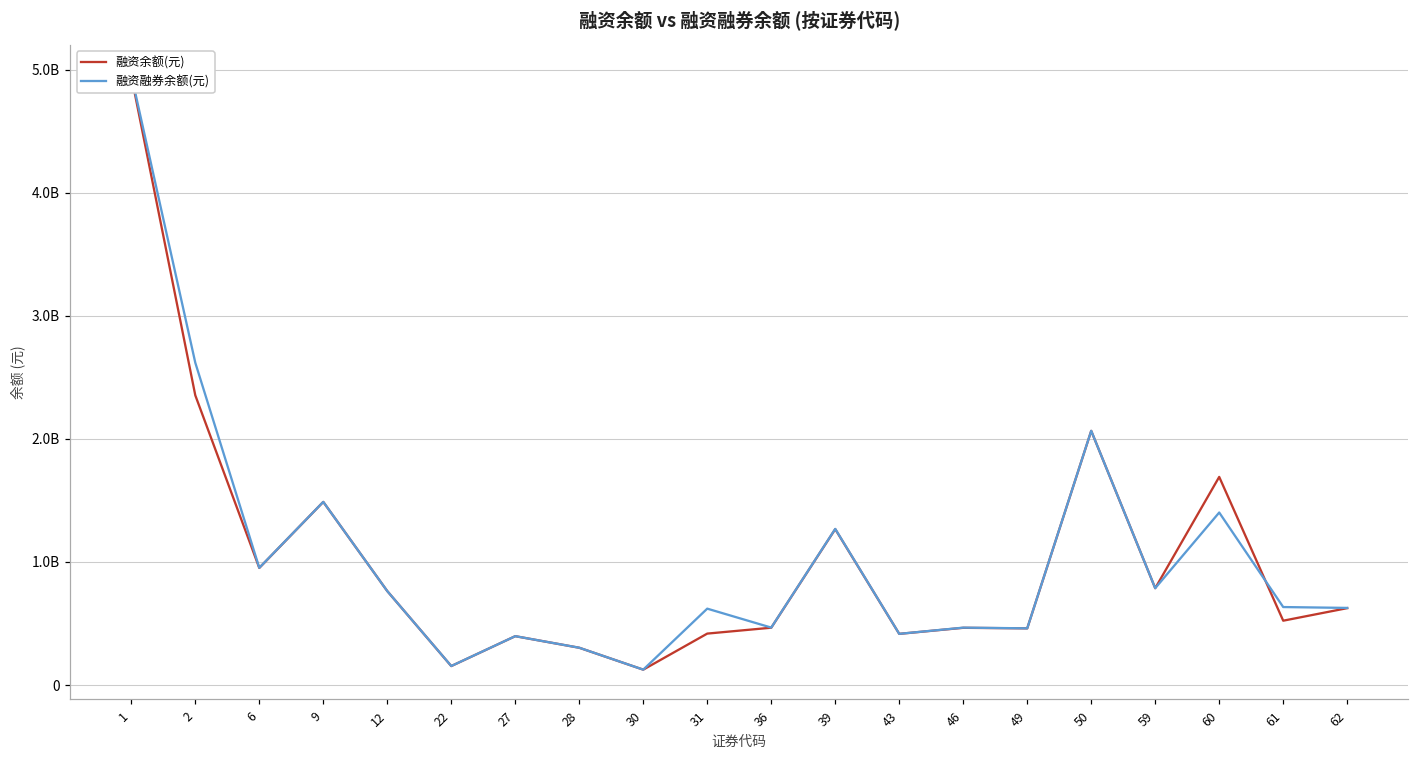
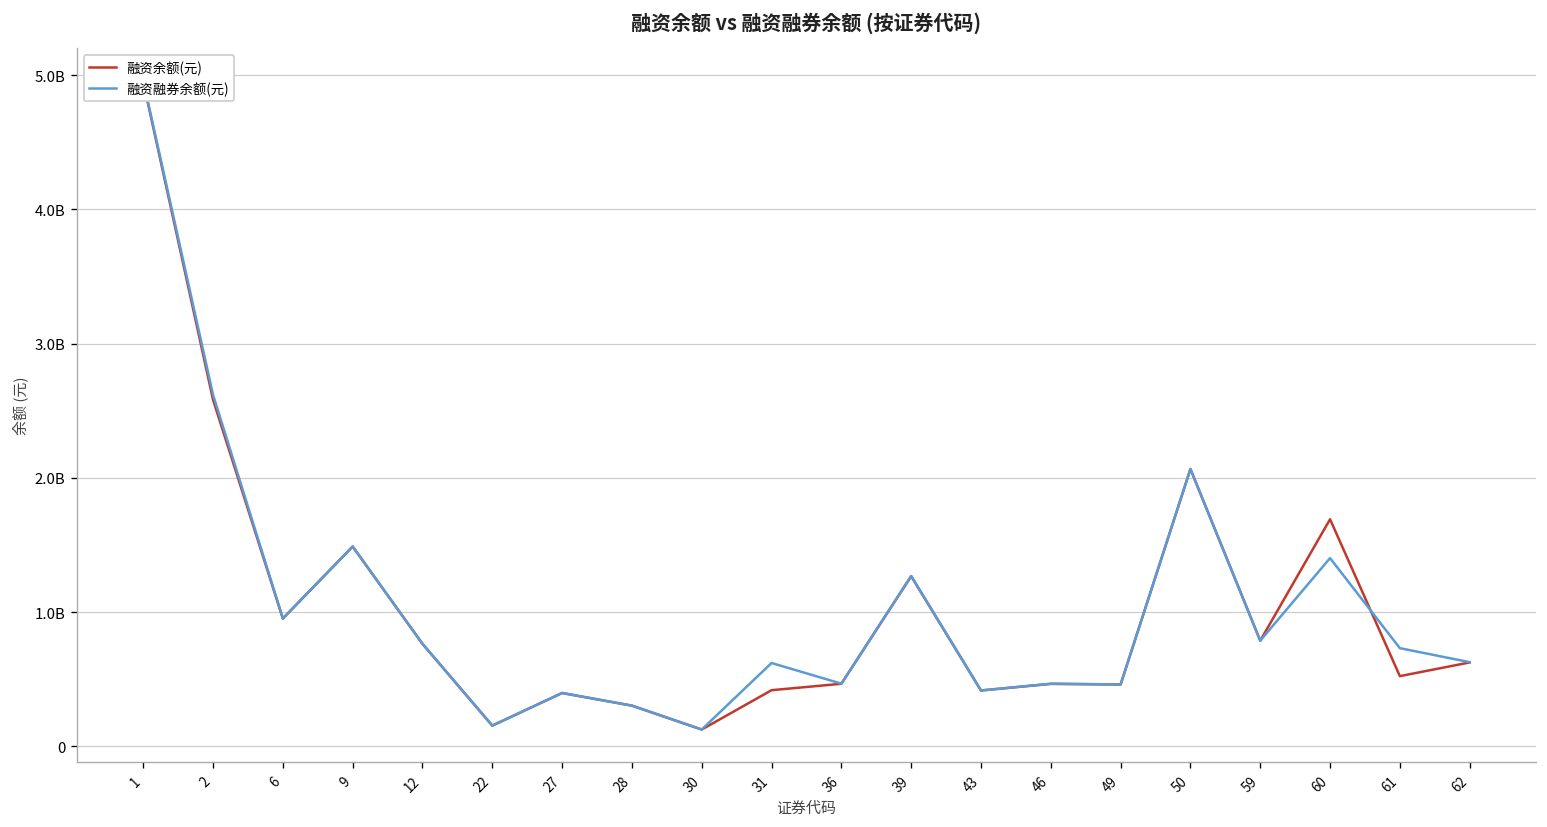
  {
    "融资余额(元)": {
-     "2": 2350000000,
+     "2": 2580000000,
      "31": 420000000,
      "60": 1690000000,
      "61": 520000000
    },
    "融资融券余额(元)": {
      "2": 2620000000,
      "31": 620000000,
      "60": 1400000000,
-     "61": 630000000
+     "61": 730000000
    }
  }
